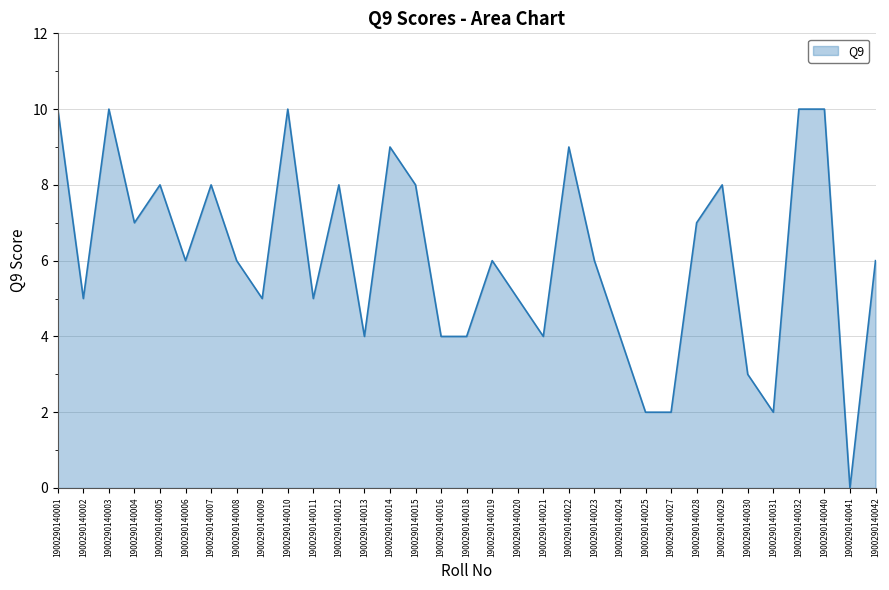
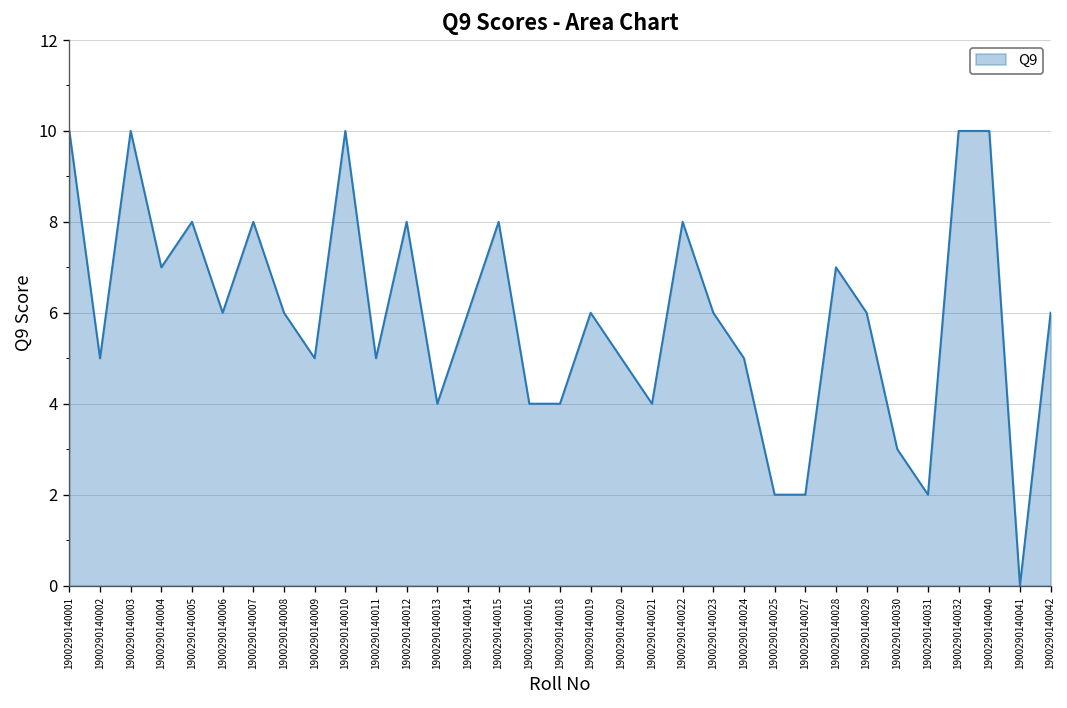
  {
    "1900290140001": 10,
    "1900290140002": 5,
    "1900290140003": 10,
    "1900290140004": 7,
    "1900290140005": 8,
    "1900290140006": 6,
    "1900290140007": 8,
    "1900290140008": 6,
    "1900290140009": 5,
    "1900290140010": 10,
    "1900290140011": 5,
    "1900290140012": 8,
    "1900290140013": 4,
-   "1900290140014": 9,
+   "1900290140014": 6,
    "1900290140015": 8,
    "1900290140016": 4,
    "1900290140018": 4,
    "1900290140019": 6,
    "1900290140020": 5,
    "1900290140021": 4,
-   "1900290140022": 9,
+   "1900290140022": 8,
    "1900290140023": 6,
-   "1900290140024": 4,
+   "1900290140024": 5,
    "1900290140025": 2,
    "1900290140027": 2,
    "1900290140028": 7,
-   "1900290140029": 8,
+   "1900290140029": 6,
    "1900290140030": 3,
    "1900290140031": 2,
    "1900290140032": 10,
    "1900290140040": 10,
    "1900290140041": 0,
    "1900290140042": 6
  }
